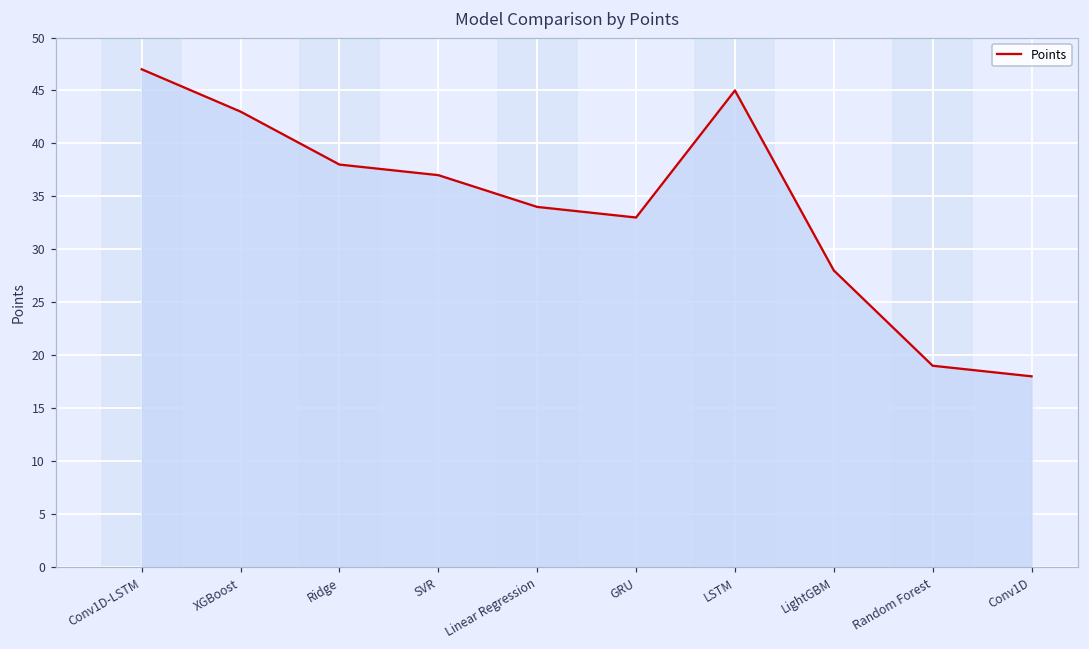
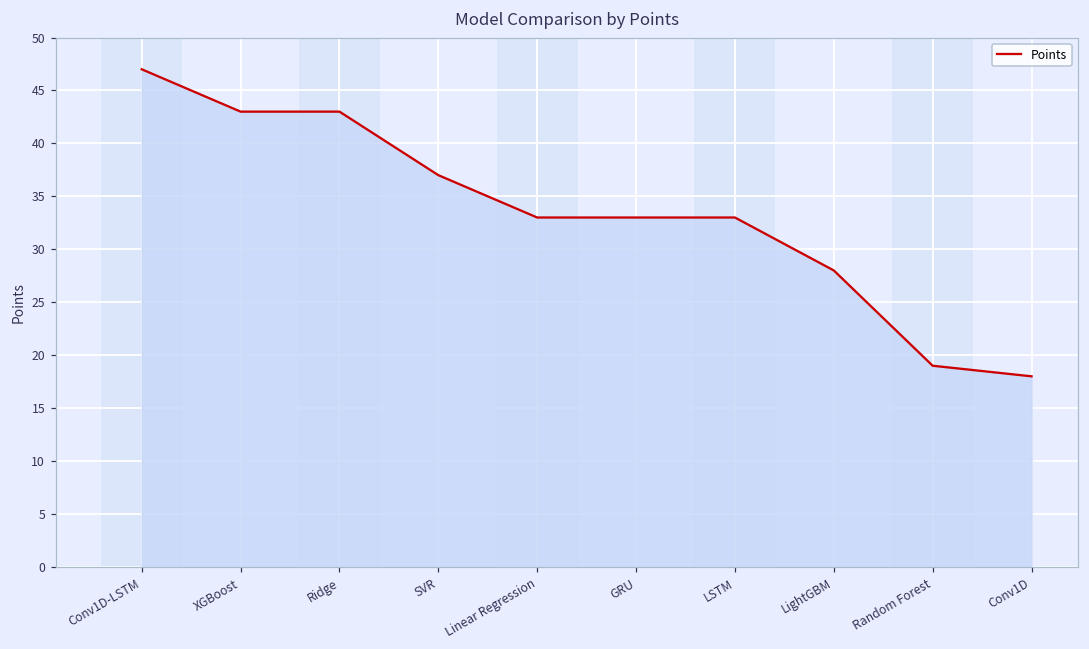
  {
    "Conv1D-LSTM": 47,
    "XGBoost": 43,
-   "Ridge": 38,
+   "Ridge": 43,
    "SVR": 37,
-   "Linear Regression": 34,
+   "Linear Regression": 33,
    "GRU": 33,
-   "LSTM": 45,
+   "LSTM": 33,
    "LightGBM": 28,
    "Random Forest": 19,
    "Conv1D": 18
  }
